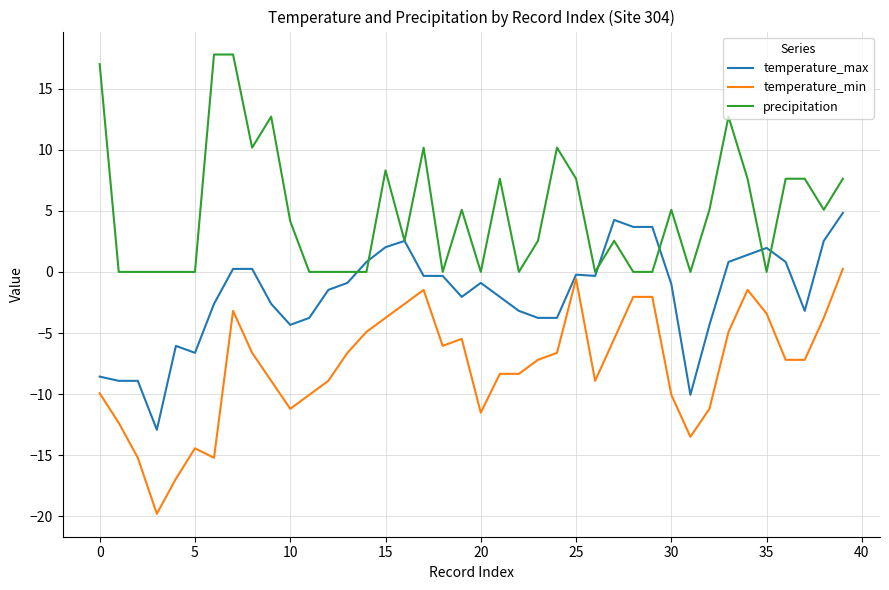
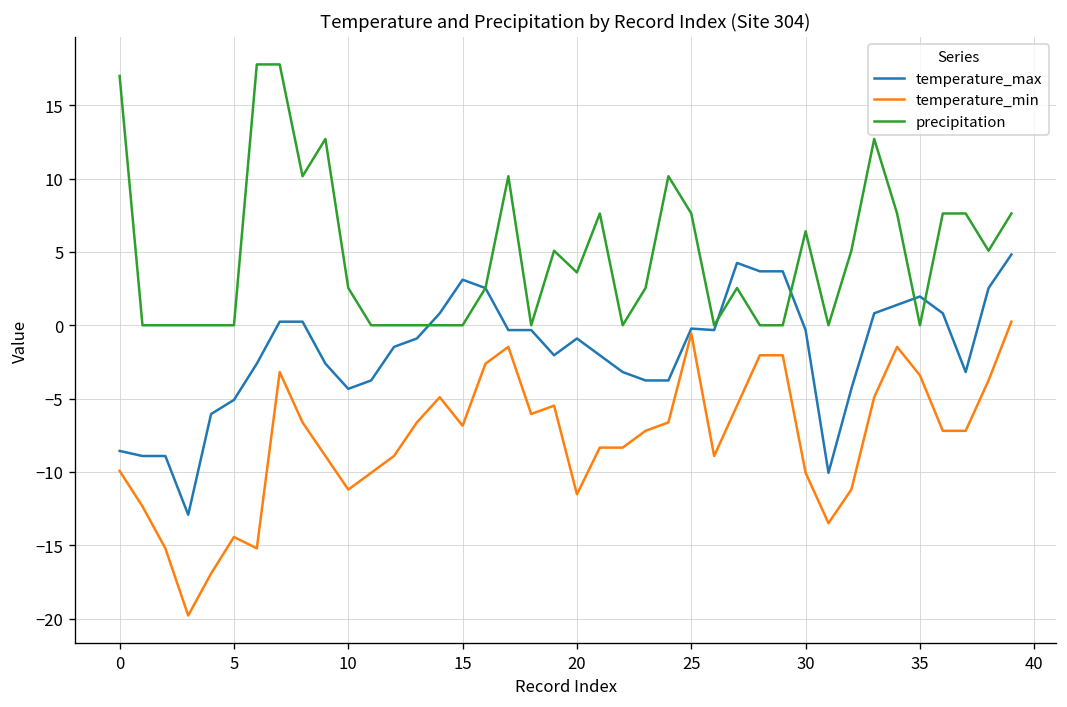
  {
    "temperature_max": {
      "0": -8.6,
-     "5": -6.6,
+     "5": -5.1,
      "10": -4.3,
-     "15": 2.0,
+     "15": 3.1,
      "20": -0.9,
      "25": -0.2,
-     "30": -1.0,
+     "30": -0.3,
      "35": 2.0
    },
    "temperature_min": {
      "0": -9.9,
      "5": -14.4,
      "10": -11.2,
-     "15": -3.8,
+     "15": -6.8,
      "20": -11.5,
      "25": -0.6,
      "30": -10.1,
      "35": -3.4
    },
    "precipitation": {
      "0": 17.0,
      "5": 0.0,
-     "10": 4.1,
-     "15": 8.3,
-     "20": 0.0,
+     "10": 2.5,
+     "15": 0.0,
+     "20": 3.6,
      "25": 7.6,
-     "30": 5.1,
+     "30": 6.4,
      "35": 0.0
    }
  }
